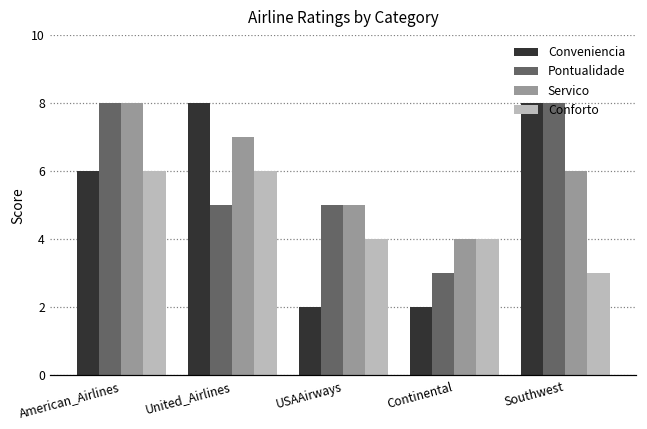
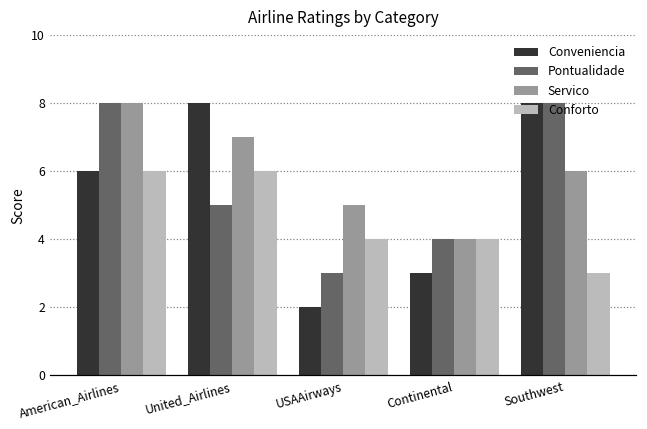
  {
    "Conveniencia": {
      "American_Airlines": 6,
      "United_Airlines": 8,
      "USAAirways": 2,
-     "Continental": 2,
+     "Continental": 3,
      "Southwest": 8
    },
    "Pontualidade": {
      "American_Airlines": 8,
      "United_Airlines": 5,
-     "USAAirways": 5,
-     "Continental": 3,
+     "USAAirways": 3,
+     "Continental": 4,
      "Southwest": 8
    }
  }
